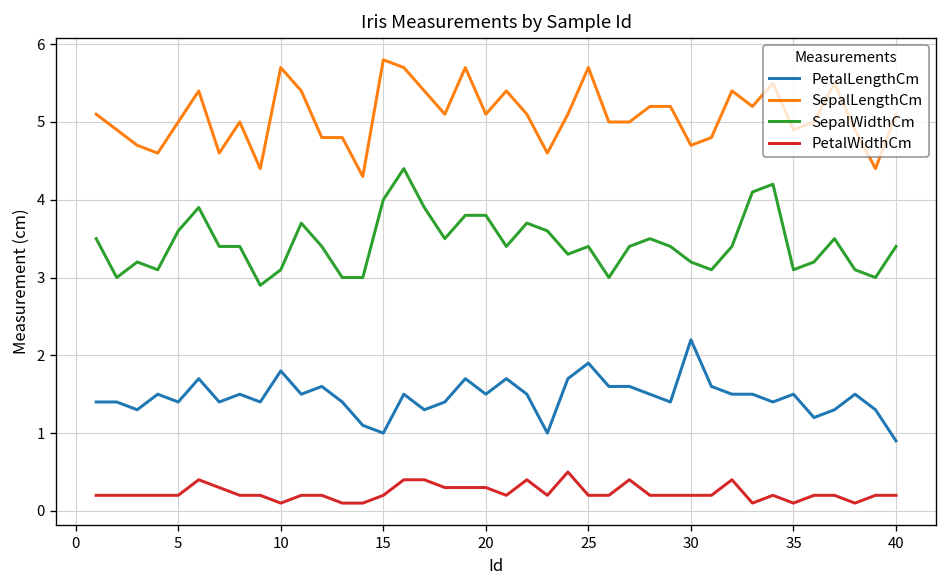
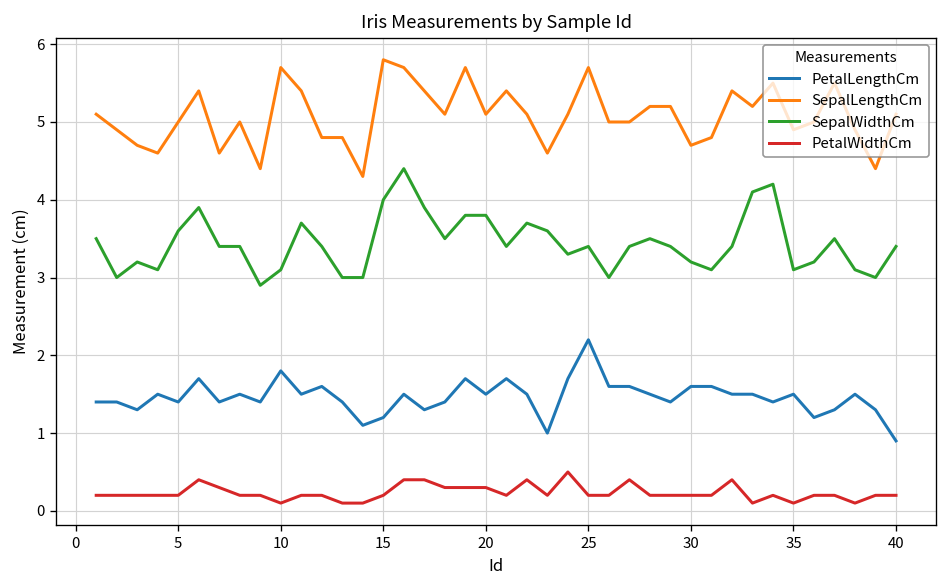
  {
    "PetalLengthCm": {
      "5": 1.4,
      "10": 1.8,
-     "15": 1.0,
+     "15": 1.2,
      "20": 1.5,
-     "25": 1.9,
-     "30": 2.2,
+     "25": 2.2,
+     "30": 1.6,
      "35": 1.5,
      "40": 0.9
    },
    "SepalLengthCm": {
      "5": 5.0,
      "10": 5.7,
      "15": 5.8,
      "20": 5.1,
      "25": 5.7,
      "30": 4.7
    },
    "SepalWidthCm": {
      "5": 3.6,
      "10": 3.1,
      "15": 4.0,
      "20": 3.8,
      "25": 3.4,
      "30": 3.2,
      "35": 3.1,
      "40": 3.4
    },
    "PetalWidthCm": {
      "5": 0.2,
      "10": 0.1,
      "15": 0.2,
      "20": 0.3,
      "25": 0.2,
      "30": 0.2,
      "35": 0.1,
      "40": 0.2
    }
  }
